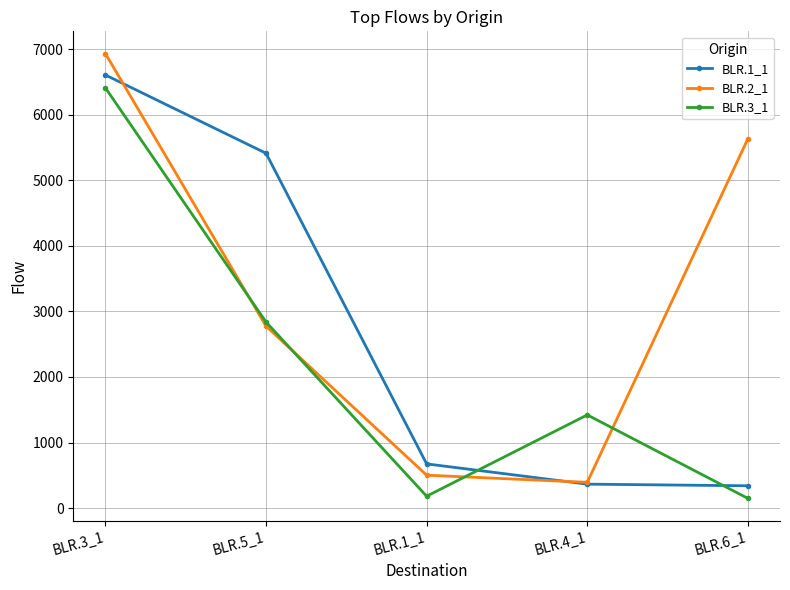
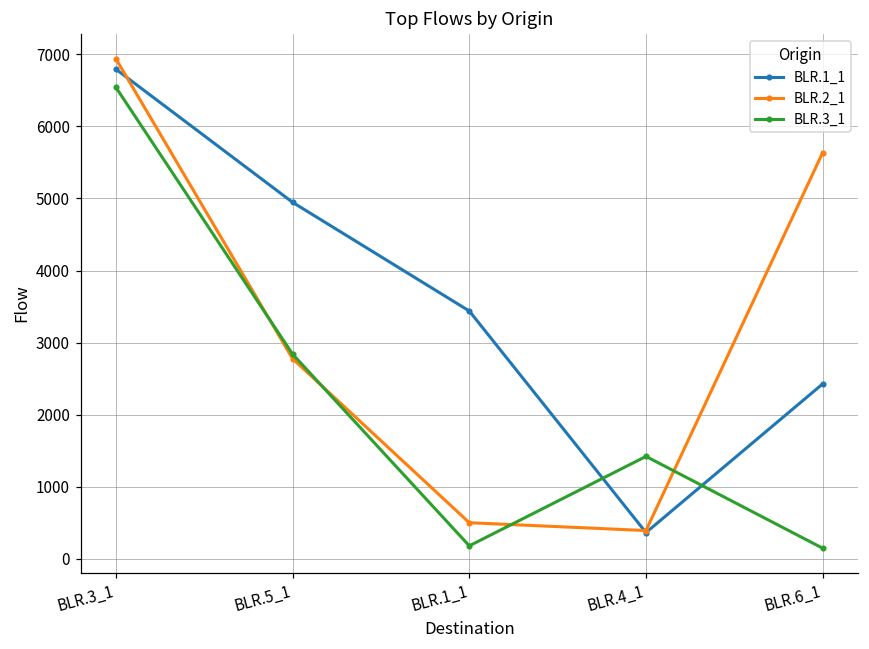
  {
    "BLR.1_1": {
-     "BLR.3_1": 6600,
-     "BLR.5_1": 5400,
-     "BLR.1_1": 700,
-     "BLR.6_1": 300
+     "BLR.3_1": 6800,
+     "BLR.5_1": 4900,
+     "BLR.1_1": 3400,
+     "BLR.6_1": 2400
    },
    "BLR.2_1": {
      "BLR.3_1": 6900,
      "BLR.5_1": 2800,
      "BLR.1_1": 500,
      "BLR.6_1": 5600
    },
    "BLR.3_1": {
-     "BLR.3_1": 6400,
+     "BLR.3_1": 6500,
      "BLR.5_1": 2800,
      "BLR.1_1": 200,
      "BLR.4_1": 1400,
      "BLR.6_1": 100
    }
  }
